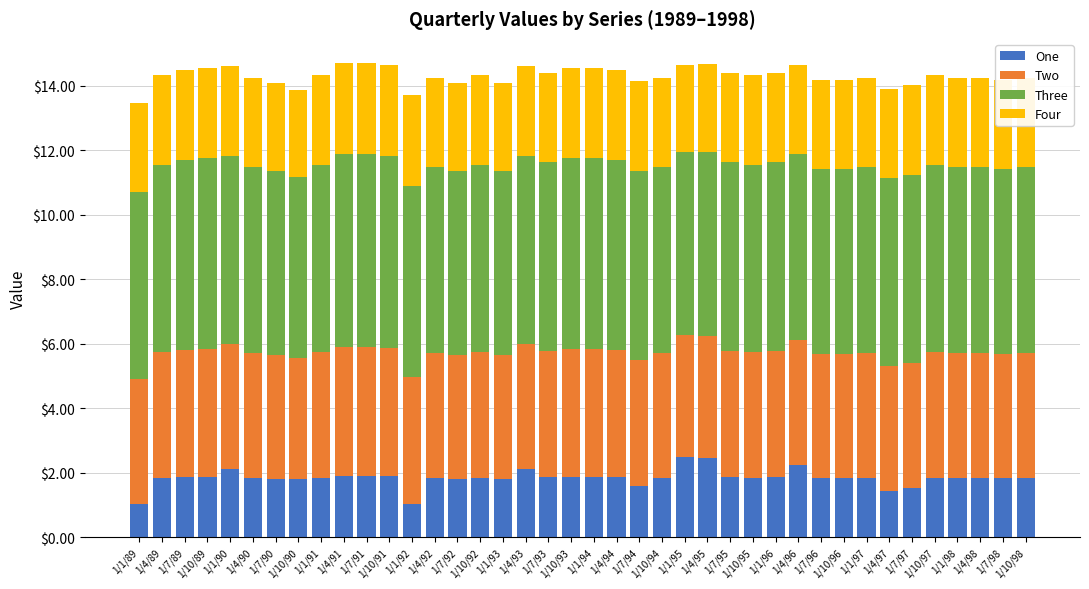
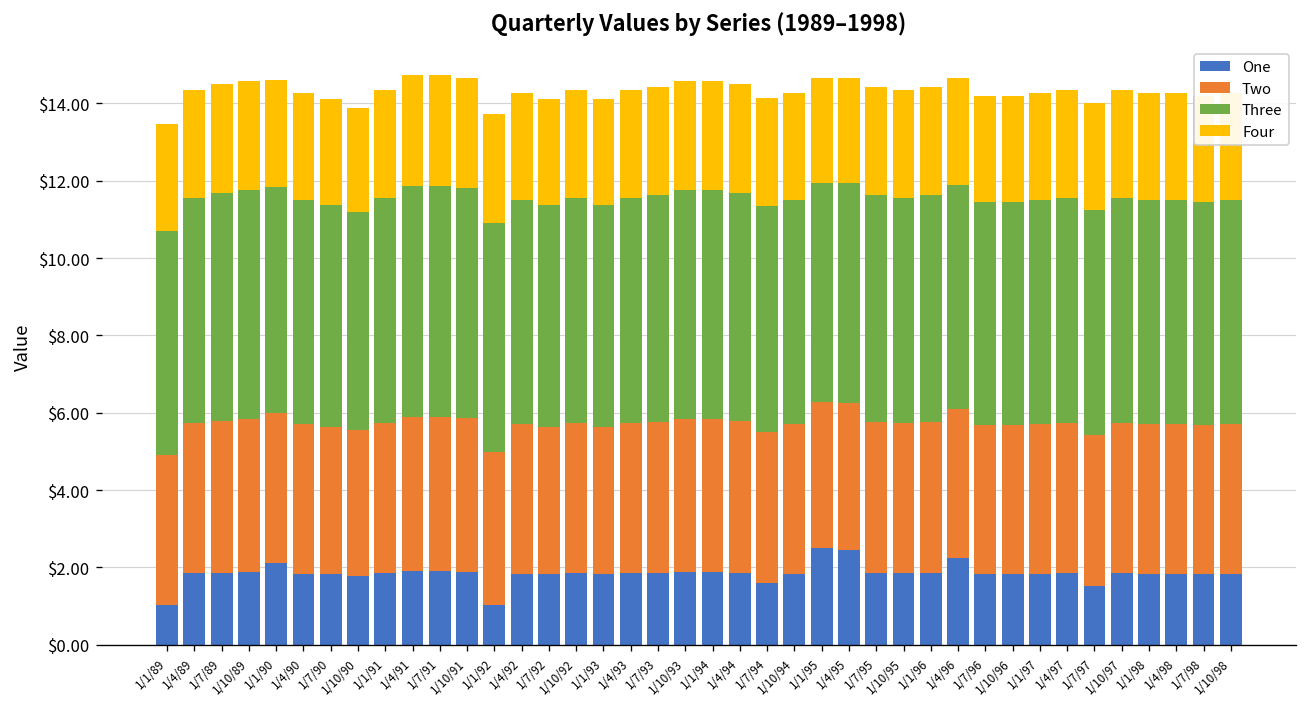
  {
    "One": {
      "1/1/89": "$1.0",
      "1/4/89": "$1.9",
      "1/7/89": "$1.9",
      "1/10/89": "$1.9",
      "1/1/90": "$2.1",
      "1/4/90": "$1.8",
      "1/7/90": "$1.8",
      "1/10/90": "$1.8",
      "1/1/91": "$1.9",
      "1/4/91": "$1.9",
      "1/7/91": "$1.9",
      "1/10/91": "$1.9",
      "1/1/92": "$1.0",
      "1/4/92": "$1.8",
      "1/7/92": "$1.8",
      "1/10/92": "$1.9",
      "1/1/93": "$1.8",
-     "1/4/93": "$2.1",
+     "1/4/93": "$1.9",
      "1/7/93": "$1.9",
      "1/10/93": "$1.9",
      "1/1/94": "$1.9",
      "1/4/94": "$1.9",
      "1/7/94": "$1.6",
      "1/10/94": "$1.8",
      "1/1/95": "$2.5",
      "1/4/95": "$2.5",
      "1/7/95": "$1.9",
      "1/10/95": "$1.9",
      "1/1/96": "$1.9",
      "1/4/96": "$2.2",
      "1/7/96": "$1.8",
      "1/10/96": "$1.8",
      "1/1/97": "$1.8",
-     "1/4/97": "$1.4",
+     "1/4/97": "$1.9",
      "1/7/97": "$1.5",
      "1/10/97": "$1.9",
      "1/1/98": "$1.8",
      "1/4/98": "$1.8",
      "1/7/98": "$1.8",
      "1/10/98": "$1.8"
    },
    "Two": {
      "1/1/89": "$3.9",
      "1/4/89": "$3.9",
      "1/7/89": "$3.9",
      "1/10/89": "$3.9",
      "1/1/90": "$3.9",
      "1/4/90": "$3.9",
      "1/7/90": "$3.8",
      "1/10/90": "$3.8",
      "1/1/91": "$3.9",
      "1/4/91": "$4.0",
      "1/7/91": "$4.0",
      "1/10/91": "$4.0",
      "1/1/92": "$3.9",
      "1/4/92": "$3.9",
      "1/7/92": "$3.8",
      "1/10/92": "$3.9",
      "1/1/93": "$3.8",
      "1/4/93": "$3.9",
      "1/7/93": "$3.9",
      "1/10/93": "$3.9",
      "1/1/94": "$3.9",
      "1/4/94": "$3.9",
      "1/7/94": "$3.9",
      "1/10/94": "$3.9",
      "1/1/95": "$3.8",
      "1/4/95": "$3.8",
      "1/7/95": "$3.9",
      "1/10/95": "$3.9",
      "1/1/96": "$3.9",
      "1/4/96": "$3.9",
      "1/7/96": "$3.8",
      "1/10/96": "$3.8",
      "1/1/97": "$3.9",
      "1/4/97": "$3.9",
      "1/7/97": "$3.9",
      "1/10/97": "$3.9",
      "1/1/98": "$3.9",
      "1/4/98": "$3.9",
      "1/7/98": "$3.8",
      "1/10/98": "$3.9"
    },
    "Three": {
      "1/1/89": "$5.8",
      "1/4/89": "$5.8",
      "1/7/89": "$5.9",
      "1/10/89": "$5.9",
      "1/1/90": "$5.8",
      "1/4/90": "$5.8",
      "1/7/90": "$5.7",
      "1/10/90": "$5.6",
      "1/1/91": "$5.8",
      "1/4/91": "$6.0",
      "1/7/91": "$6.0",
      "1/10/91": "$6.0",
      "1/1/92": "$5.9",
      "1/4/92": "$5.8",
      "1/7/92": "$5.7",
      "1/10/92": "$5.8",
      "1/1/93": "$5.7",
      "1/4/93": "$5.8",
      "1/7/93": "$5.9",
      "1/10/93": "$5.9",
      "1/1/94": "$5.9",
      "1/4/94": "$5.9",
      "1/7/94": "$5.9",
      "1/10/94": "$5.8",
      "1/1/95": "$5.7",
      "1/4/95": "$5.7",
      "1/7/95": "$5.9",
      "1/10/95": "$5.8",
      "1/1/96": "$5.9",
      "1/4/96": "$5.8",
      "1/7/96": "$5.8",
      "1/10/96": "$5.8",
      "1/1/97": "$5.8",
      "1/4/97": "$5.8",
      "1/7/97": "$5.8",
      "1/10/97": "$5.8",
      "1/1/98": "$5.8",
      "1/4/98": "$5.8",
      "1/7/98": "$5.8",
      "1/10/98": "$5.8"
    },
    "Four": {
      "1/1/89": "$2.8",
      "1/4/89": "$2.8",
      "1/7/89": "$2.8",
      "1/10/89": "$2.8",
      "1/1/90": "$2.8",
      "1/4/90": "$2.8",
      "1/7/90": "$2.7",
      "1/10/90": "$2.7",
      "1/1/91": "$2.8",
      "1/4/91": "$2.8",
      "1/7/91": "$2.8",
      "1/10/91": "$2.8",
      "1/1/92": "$2.8",
      "1/4/92": "$2.8",
      "1/7/92": "$2.7",
      "1/10/92": "$2.8",
      "1/1/93": "$2.7",
      "1/4/93": "$2.8",
      "1/7/93": "$2.8",
      "1/10/93": "$2.8",
      "1/1/94": "$2.8",
      "1/4/94": "$2.8",
      "1/7/94": "$2.8",
      "1/10/94": "$2.8",
      "1/1/95": "$2.7",
      "1/4/95": "$2.7",
      "1/7/95": "$2.8",
      "1/10/95": "$2.8",
      "1/1/96": "$2.8",
      "1/4/96": "$2.8",
      "1/7/96": "$2.7",
      "1/10/96": "$2.7",
      "1/1/97": "$2.8",
      "1/4/97": "$2.8",
      "1/7/97": "$2.8",
      "1/10/97": "$2.8",
      "1/1/98": "$2.8",
      "1/4/98": "$2.8"
    }
  }
